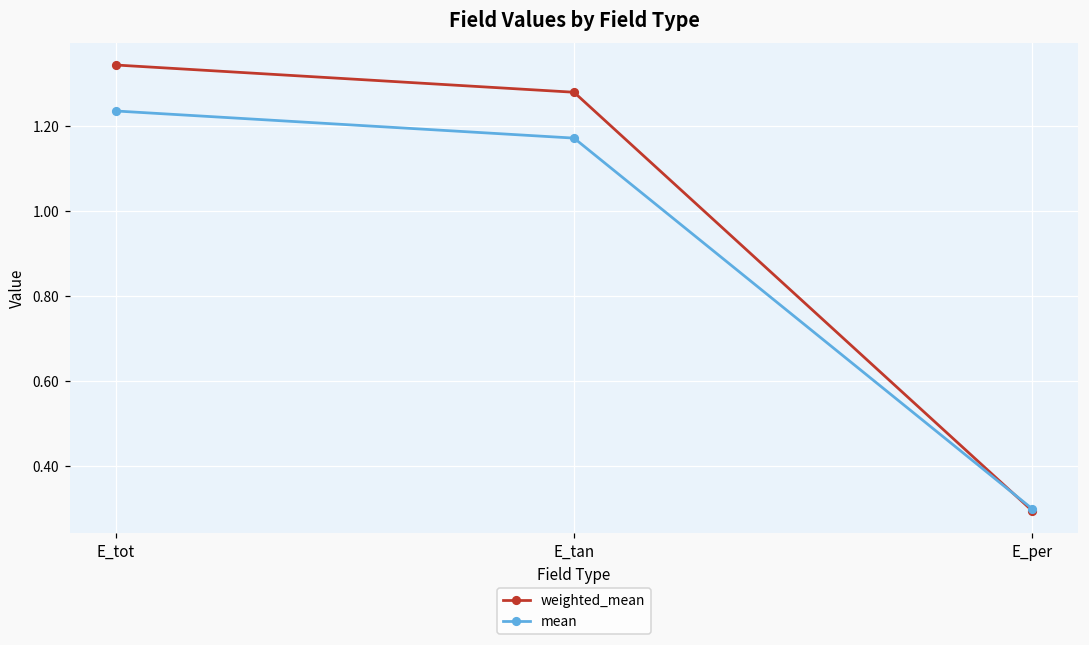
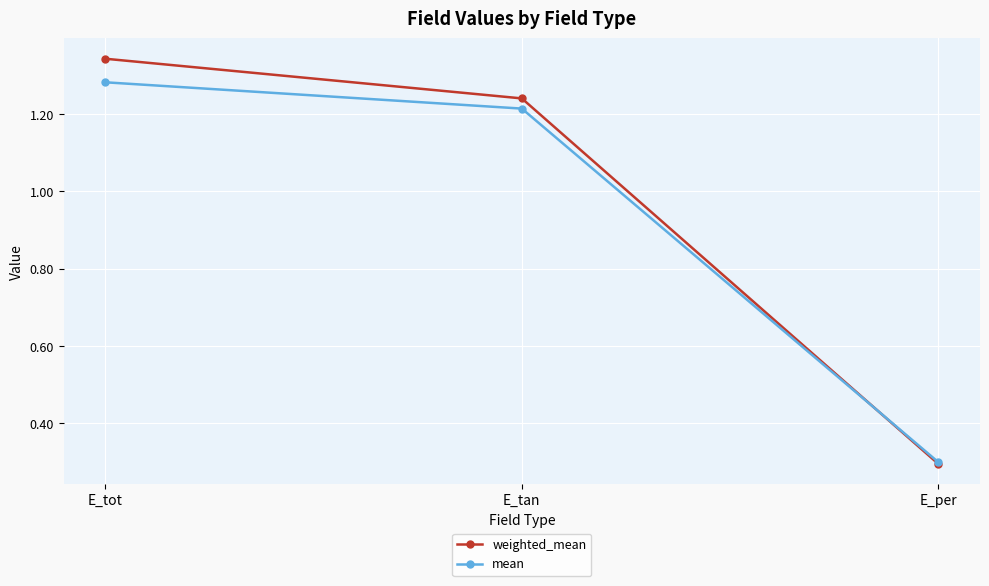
  {
    "weighted_mean": {
      "E_tot": 1.34,
-     "E_tan": 1.28
+     "E_tan": 1.24
    },
    "mean": {
-     "E_tot": 1.24,
-     "E_tan": 1.17
+     "E_tot": 1.28,
+     "E_tan": 1.21
    }
  }
